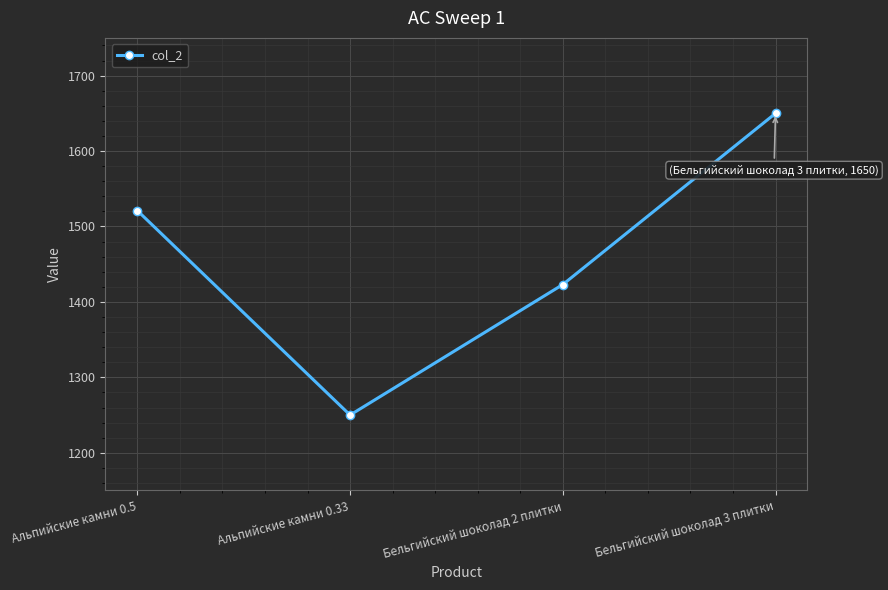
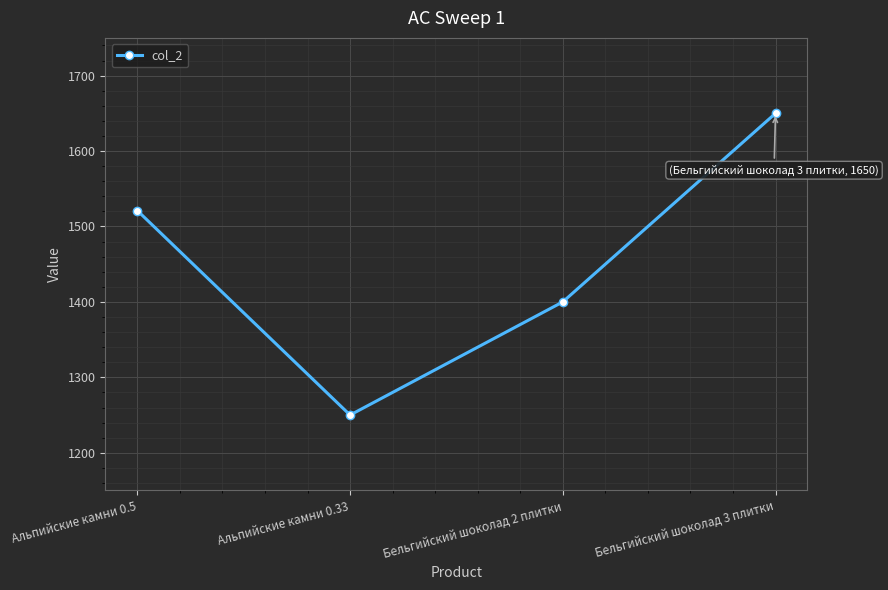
  {
    "Альпийские камни 0.5": 1520,
    "Альпийские камни 0.33": 1250,
-   "Бельгийский шоколад 2 плитки": 1420
+   "Бельгийский шоколад 2 плитки": 1400
  }
